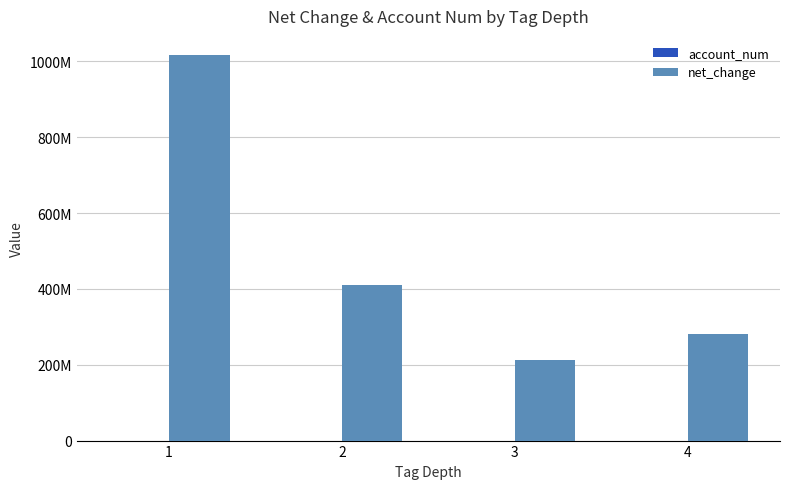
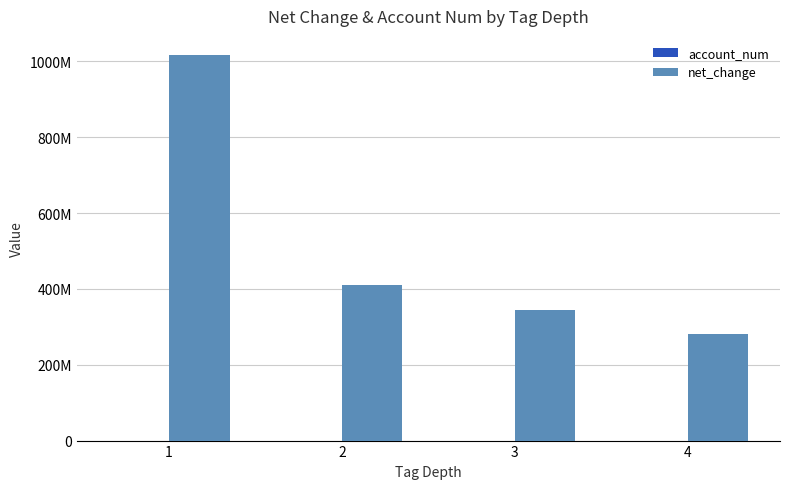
  {
    "net_change": {
      "1": 1020000000,
      "2": 410000000,
-     "3": 210000000,
+     "3": 340000000,
      "4": 280000000
    }
  }
